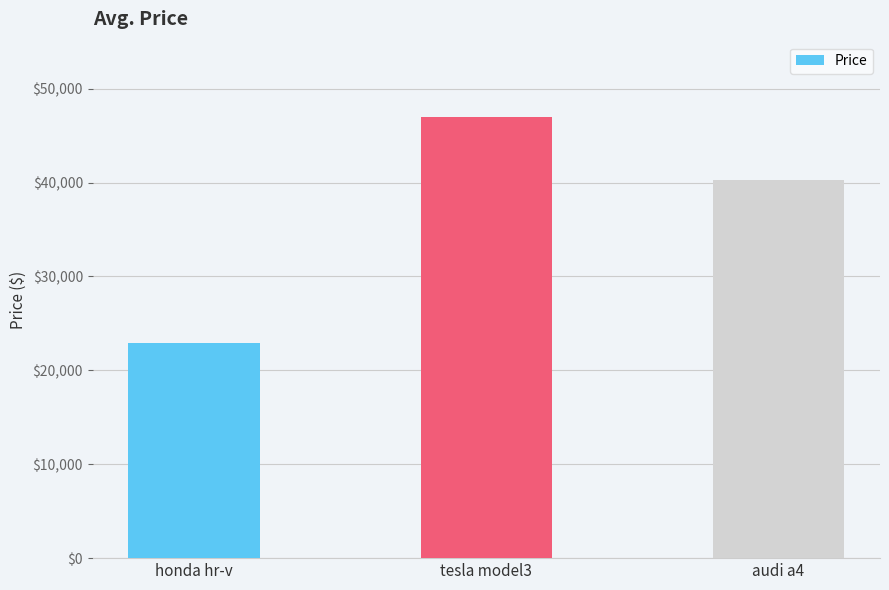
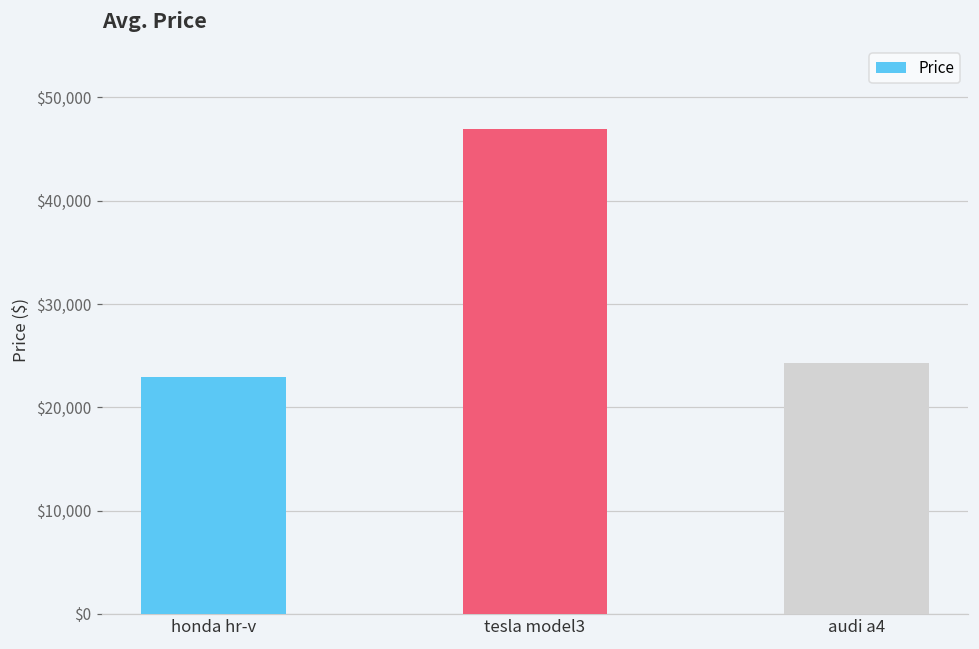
  {
    "honda hr-v": "$23,000",
    "tesla model3": "$47,000",
-   "audi a4": "$40,000"
+   "audi a4": "$24,000"
  }
